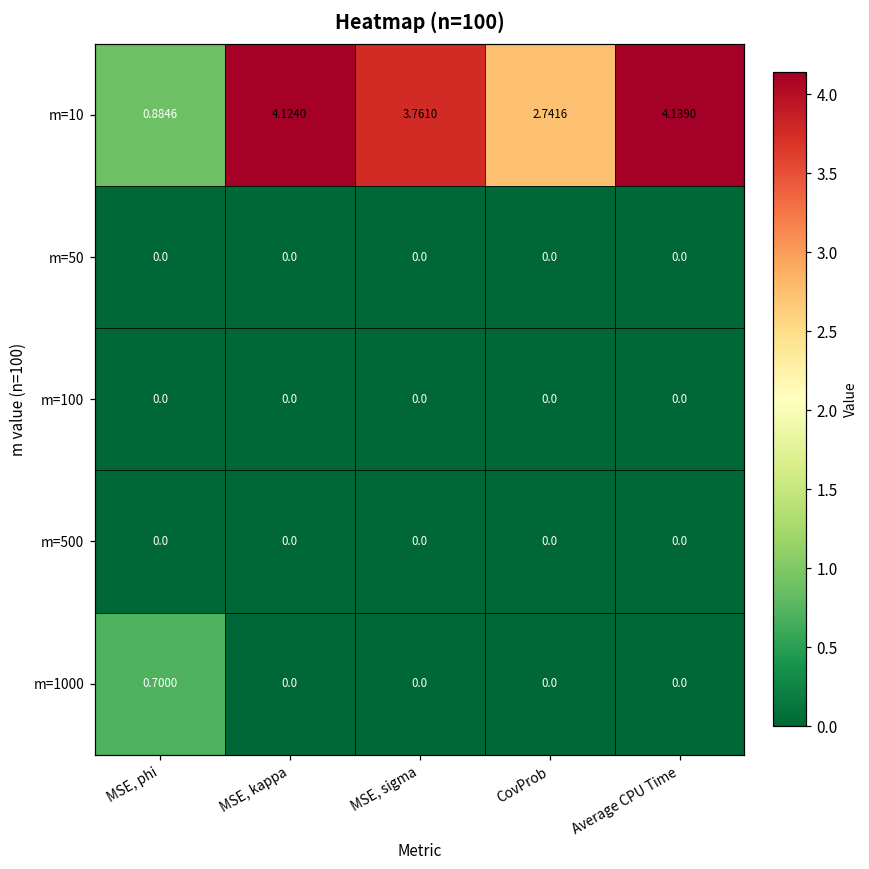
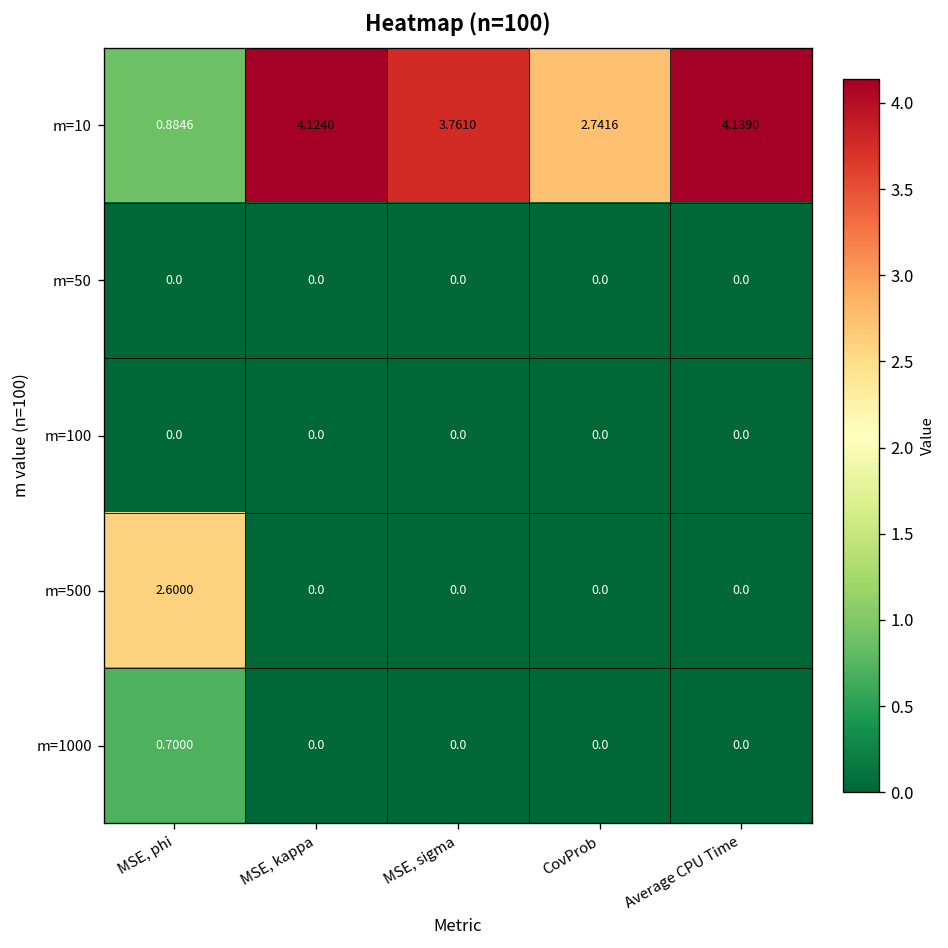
  {
    "m=10": {
      "MSE, phi": 0.8846,
      "MSE, kappa": 4.1240,
      "MSE, sigma": 3.7610,
      "CovProb": 2.7416,
      "Average CPU Time": 4.1390
    },
    "m=50": {
      "MSE, phi": 0.0,
      "MSE, kappa": 0.0,
      "MSE, sigma": 0.0,
      "CovProb": 0.0,
      "Average CPU Time": 0.0
    },
    "m=100": {
      "MSE, phi": 0.0,
      "MSE, kappa": 0.0,
      "MSE, sigma": 0.0,
      "CovProb": 0.0,
      "Average CPU Time": 0.0
    },
    "m=500": {
-     "MSE, phi": 0.0,
+     "MSE, phi": 2.6000,
      "MSE, kappa": 0.0,
      "MSE, sigma": 0.0,
      "CovProb": 0.0,
      "Average CPU Time": 0.0
    },
    "m=1000": {
      "MSE, phi": 0.7000,
      "MSE, kappa": 0.0,
      "MSE, sigma": 0.0,
      "CovProb": 0.0,
      "Average CPU Time": 0.0
    }
  }
